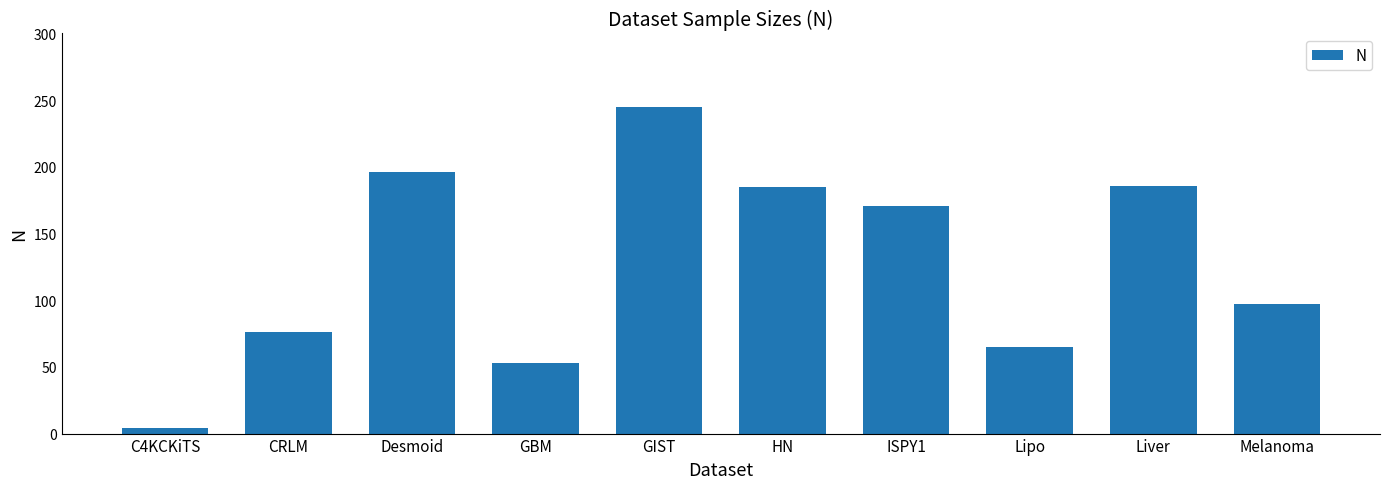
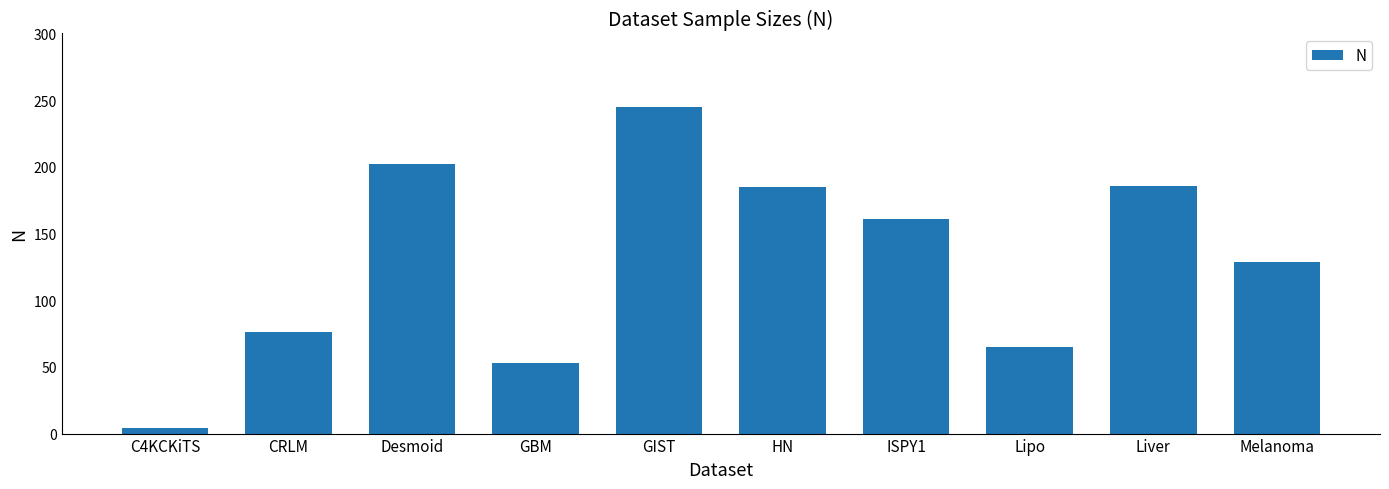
  {
    "C4KCKiTS": 4,
    "CRLM": 76,
-   "Desmoid": 196,
+   "Desmoid": 202,
    "GBM": 53,
    "GIST": 245,
    "HN": 185,
-   "ISPY1": 171,
+   "ISPY1": 161,
    "Lipo": 65,
    "Liver": 186,
-   "Melanoma": 97
+   "Melanoma": 129
  }
